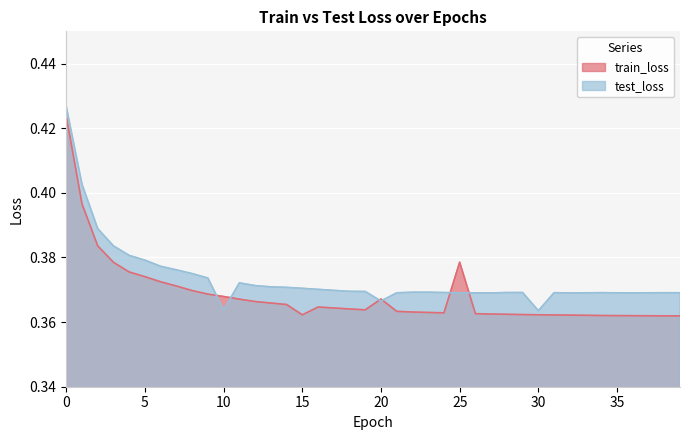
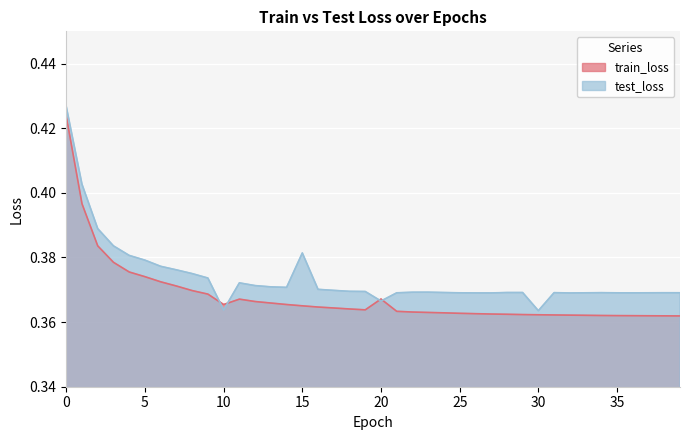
  {
    "train_loss": {
      "0": 0.424,
      "5": 0.374,
-     "10": 0.368,
-     "15": 0.362,
-     "25": 0.379,
+     "10": 0.365,
+     "15": 0.365,
+     "25": 0.363,
      "30": 0.362,
      "35": 0.362
    },
    "test_loss": {
      "0": 0.427,
      "5": 0.379,
      "10": 0.364,
-     "15": 0.370,
+     "15": 0.381,
      "25": 0.369,
      "30": 0.364,
      "35": 0.369
    }
  }
